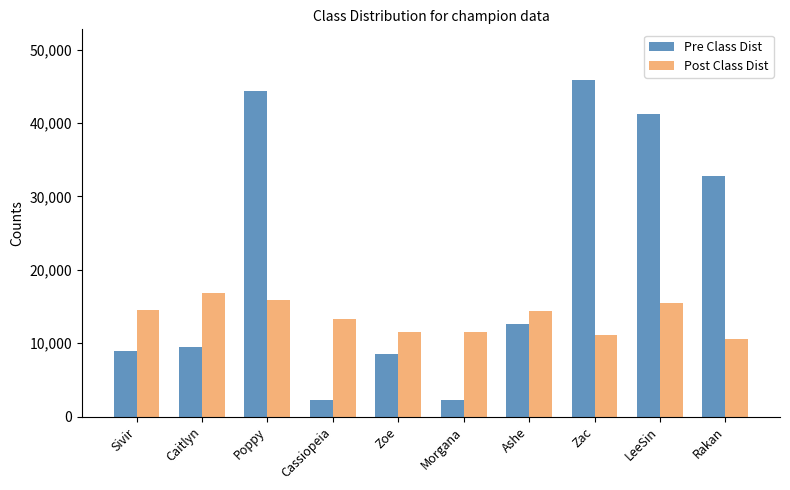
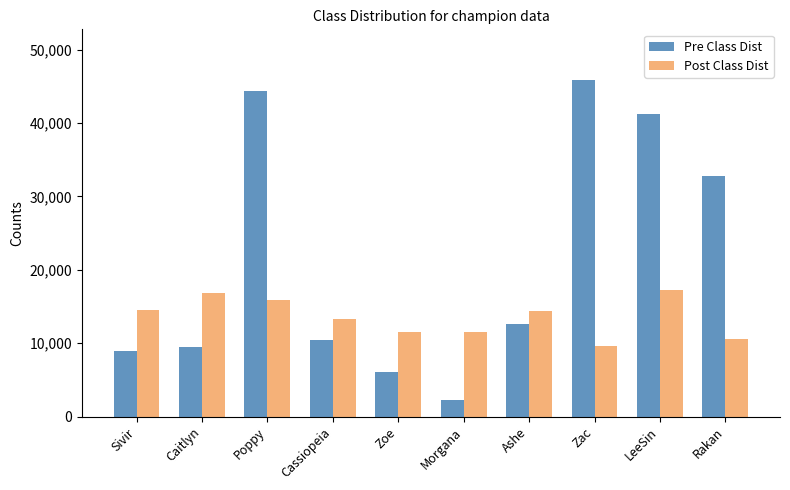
  {
    "Pre Class Dist": {
      "Sivir": "9,000",
      "Caitlyn": "10,000",
      "Poppy": "44,000",
-     "Cassiopeia": "2,000",
-     "Zoe": "9,000",
+     "Cassiopeia": "10,000",
+     "Zoe": "6,000",
      "Morgana": "2,000",
      "Ashe": "13,000",
      "Zac": "46,000",
      "LeeSin": "41,000",
      "Rakan": "33,000"
    },
    "Post Class Dist": {
      "Sivir": "14,000",
      "Caitlyn": "17,000",
      "Poppy": "16,000",
      "Cassiopeia": "13,000",
      "Zoe": "11,000",
      "Morgana": "12,000",
      "Ashe": "14,000",
-     "Zac": "11,000",
-     "LeeSin": "15,000",
+     "Zac": "10,000",
+     "LeeSin": "17,000",
      "Rakan": "11,000"
    }
  }
